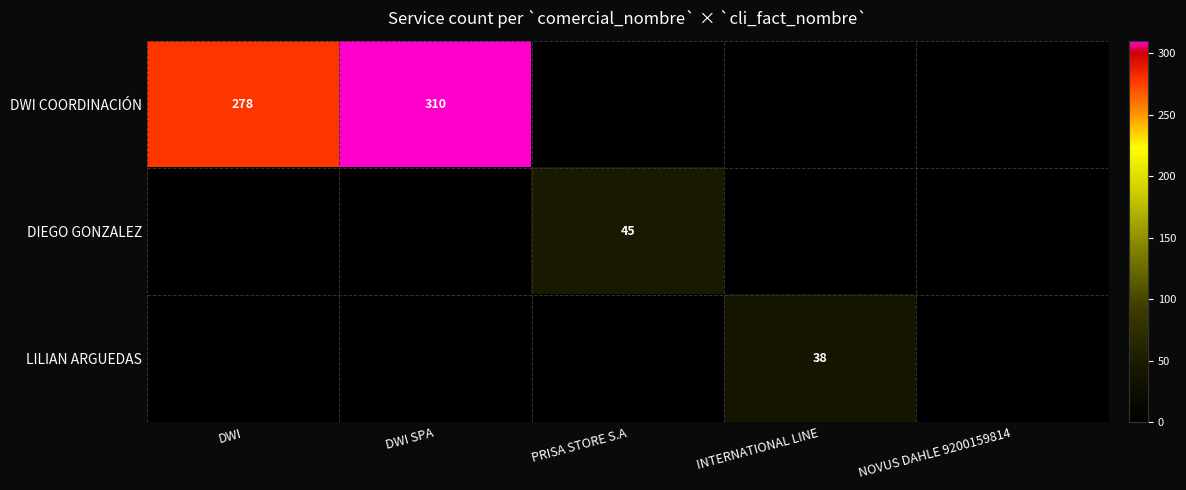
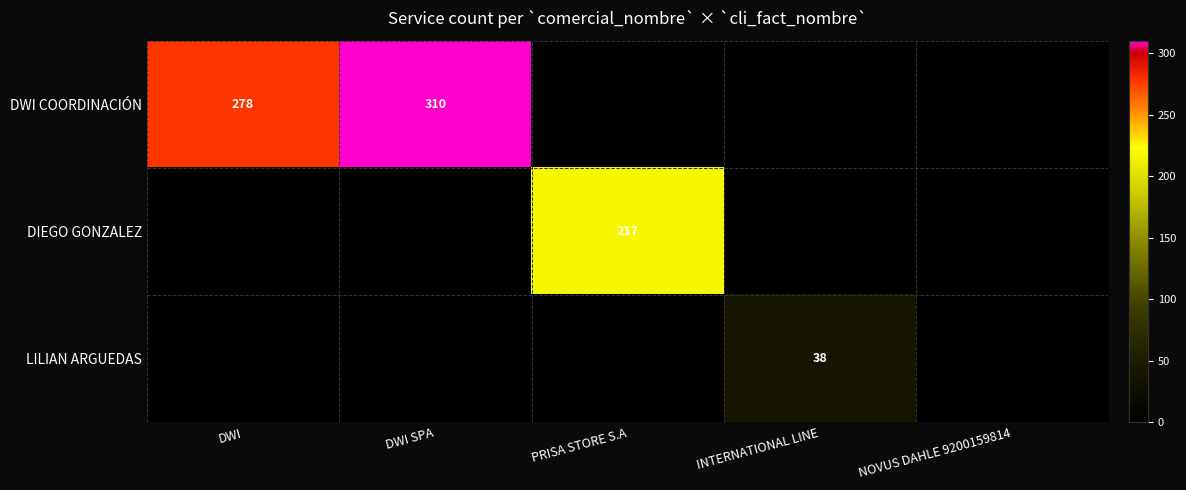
  {
    "DWI COORDINACIÓN": {
      "DWI": 278,
      "DWI SPA": 310
    },
    "DIEGO GONZALEZ": {
-     "PRISA STORE S.A": 45
+     "PRISA STORE S.A": 217
    },
    "LILIAN ARGUEDAS": {
      "INTERNATIONAL LINE": 38
    }
  }
